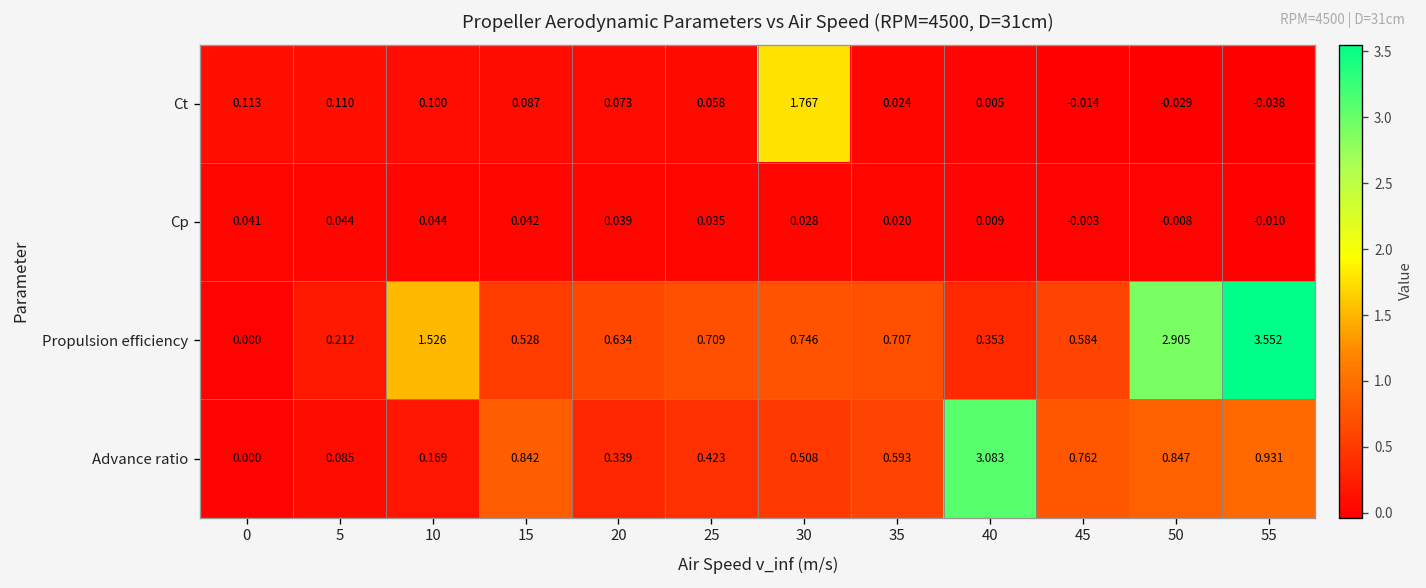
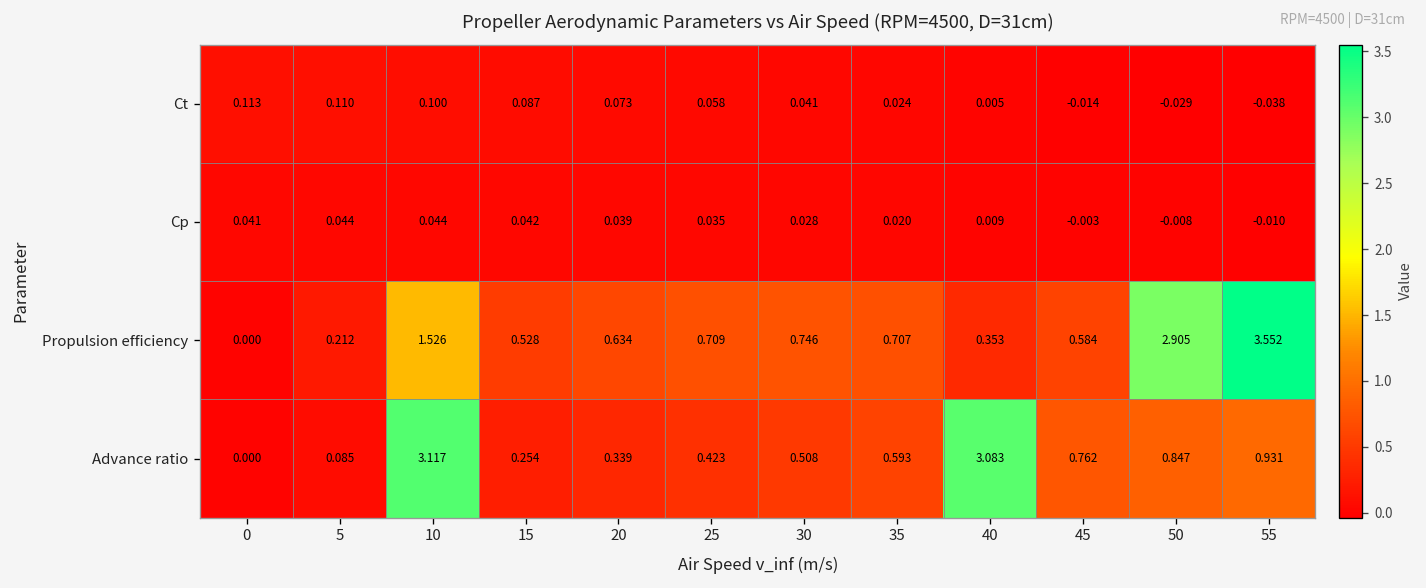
  {
    "Ct": {
      "0": 0.113,
      "5": 0.110,
      "10": 0.100,
      "15": 0.087,
      "20": 0.073,
      "25": 0.058,
-     "30": 1.767,
+     "30": 0.041,
      "35": 0.024,
      "40": 0.005,
      "45": -0.014,
      "50": -0.029,
      "55": -0.038
    },
    "Cp": {
      "0": 0.041,
      "5": 0.044,
      "10": 0.044,
      "15": 0.042,
      "20": 0.039,
      "25": 0.035,
      "30": 0.028,
      "35": 0.020,
      "40": 0.009,
      "45": -0.003,
      "50": -0.008,
      "55": -0.010
    },
    "Propulsion efficiency": {
      "0": 0.000,
      "5": 0.212,
      "10": 1.526,
      "15": 0.528,
      "20": 0.634,
      "25": 0.709,
      "30": 0.746,
      "35": 0.707,
      "40": 0.353,
      "45": 0.584,
      "50": 2.905,
      "55": 3.552
    },
    "Advance ratio": {
      "0": 0.000,
      "5": 0.085,
-     "10": 0.169,
-     "15": 0.842,
+     "10": 3.117,
+     "15": 0.254,
      "20": 0.339,
      "25": 0.423,
      "30": 0.508,
      "35": 0.593,
      "40": 3.083,
      "45": 0.762,
      "50": 0.847,
      "55": 0.931
    }
  }
